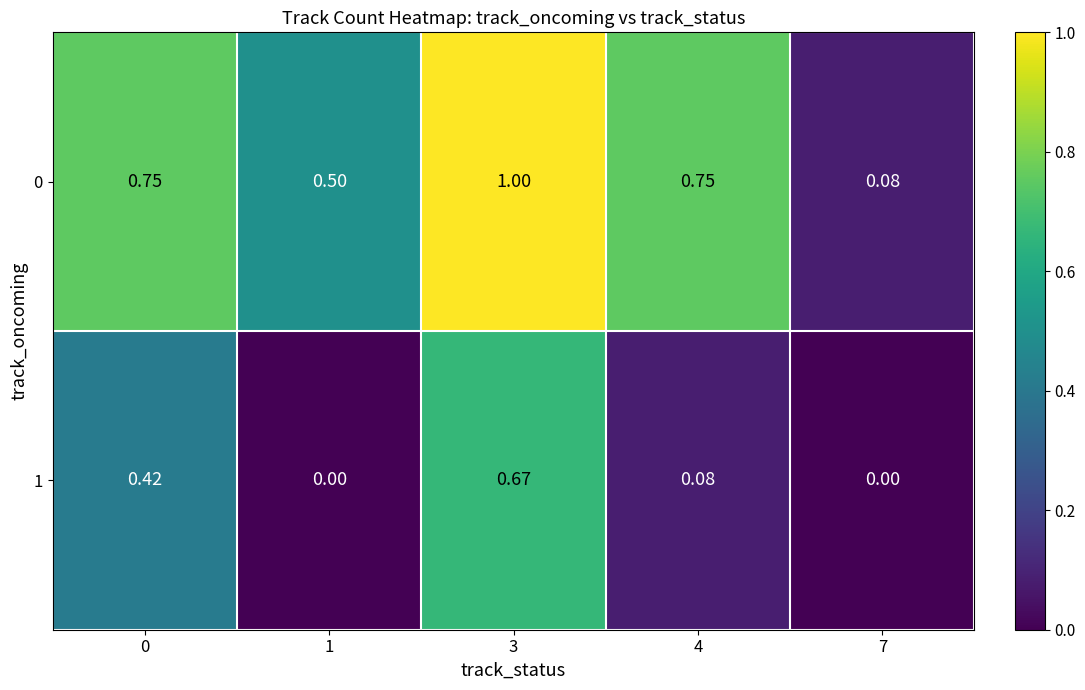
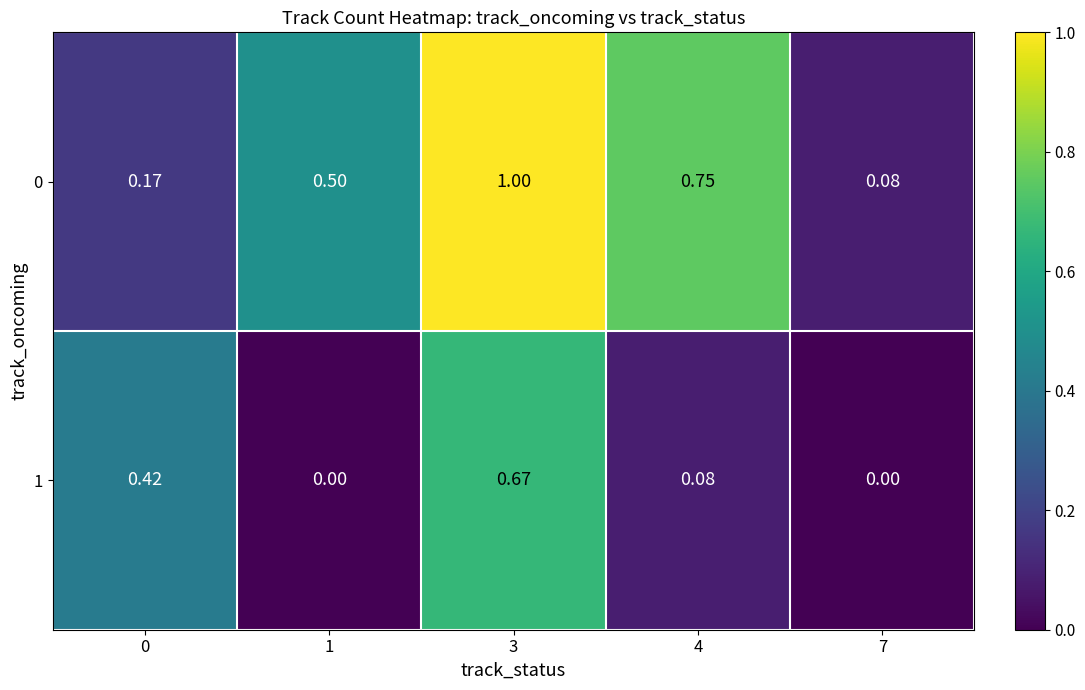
  {
    "0": {
-     "0": 0.75,
+     "0": 0.17,
      "1": 0.50,
      "3": 1.00,
      "4": 0.75,
      "7": 0.08
    },
    "1": {
      "0": 0.42,
      "1": 0.00,
      "3": 0.67,
      "4": 0.08,
      "7": 0.00
    }
  }
